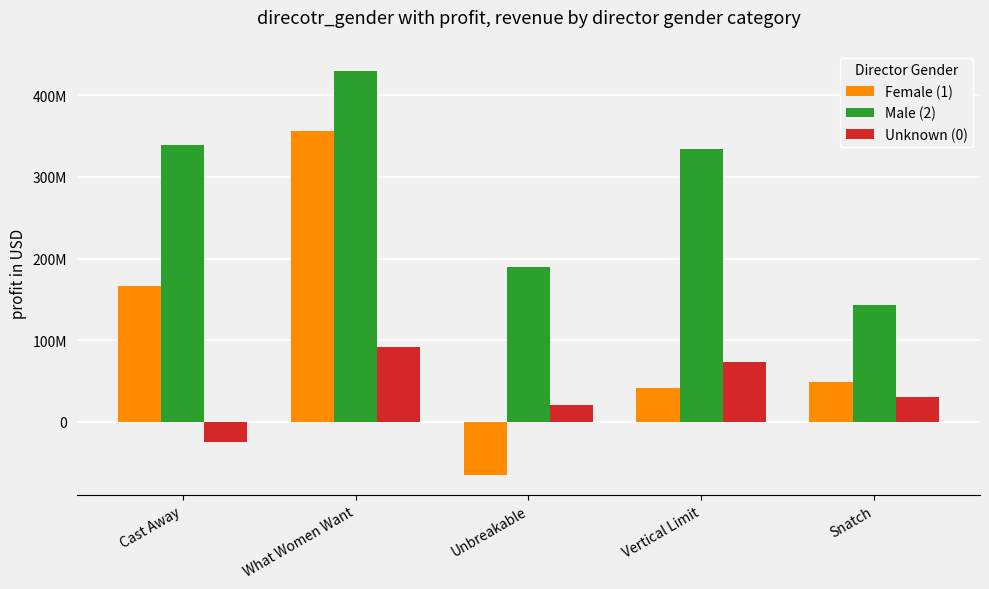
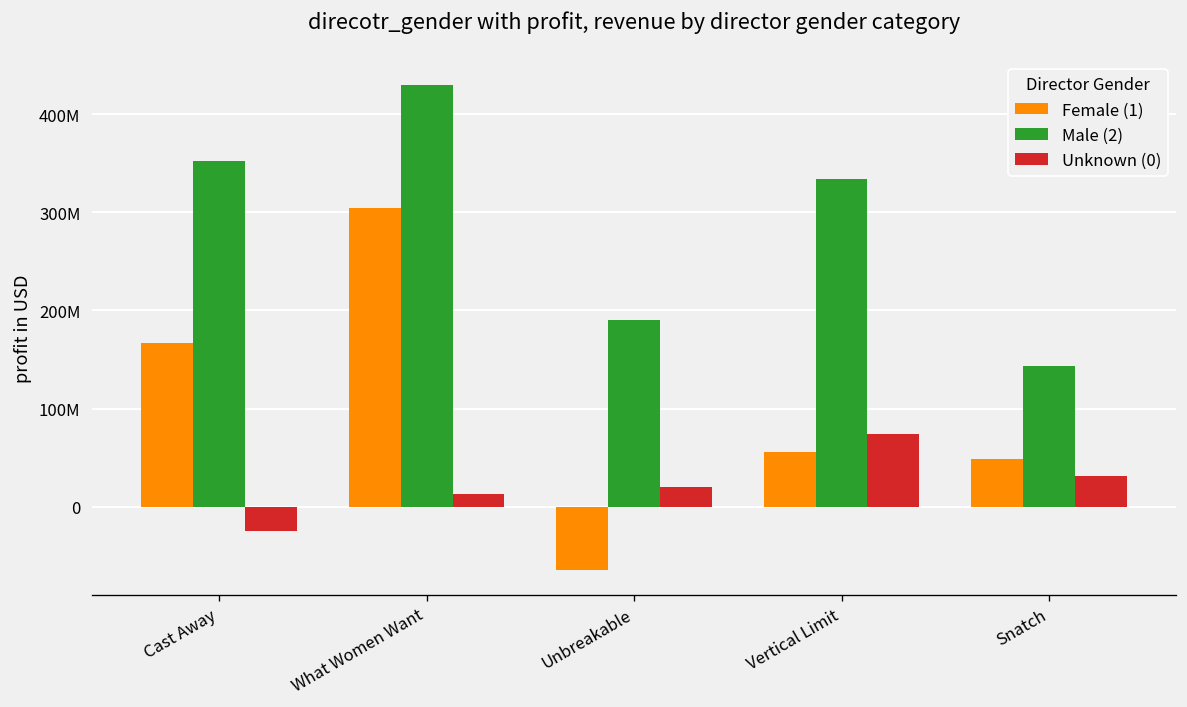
  {
    "Female (1)": {
      "Cast Away": 170000000,
-     "What Women Want": 360000000,
+     "What Women Want": 300000000,
      "Unbreakable": -70000000,
-     "Vertical Limit": 40000000,
+     "Vertical Limit": 60000000,
      "Snatch": 50000000
    },
    "Male (2)": {
-     "Cast Away": 340000000,
+     "Cast Away": 350000000,
      "What Women Want": 430000000,
      "Unbreakable": 190000000,
      "Vertical Limit": 330000000,
      "Snatch": 140000000
    },
    "Unknown (0)": {
      "Cast Away": -20000000,
-     "What Women Want": 90000000,
+     "What Women Want": 10000000,
      "Unbreakable": 20000000,
      "Vertical Limit": 70000000,
      "Snatch": 30000000
    }
  }
